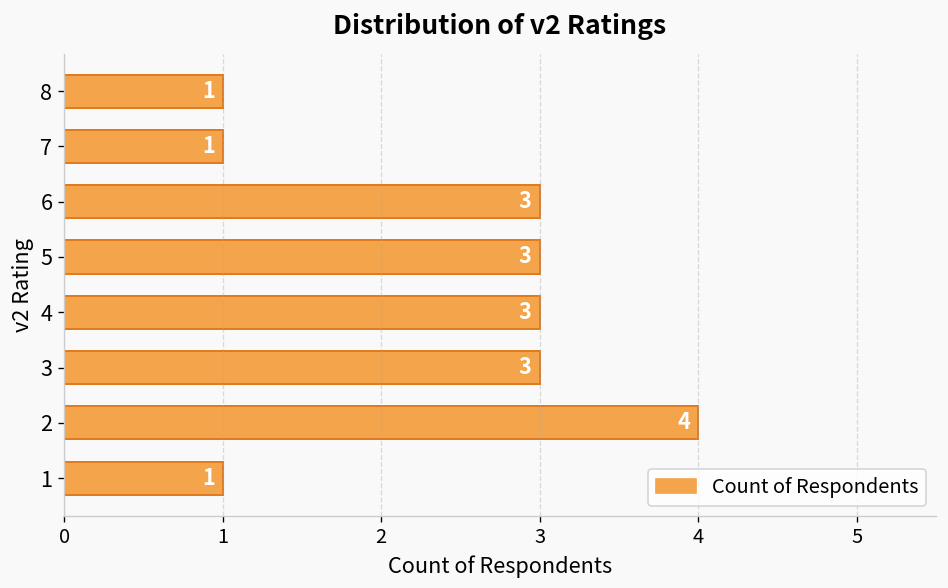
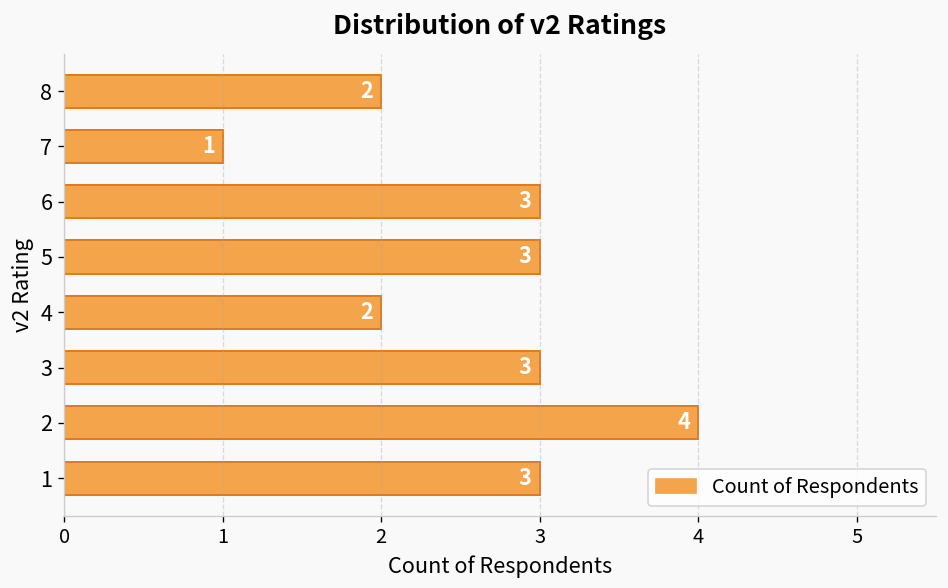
  {
-   "8": 1,
+   "8": 2,
    "7": 1,
    "6": 3,
    "5": 3,
-   "4": 3,
+   "4": 2,
    "3": 3,
    "2": 4,
-   "1": 1
+   "1": 3
  }
